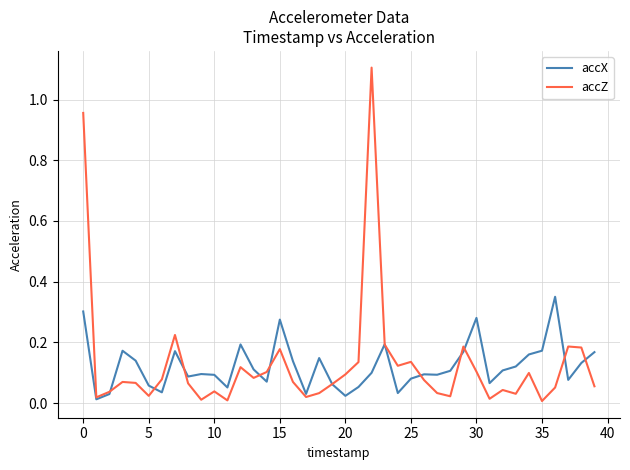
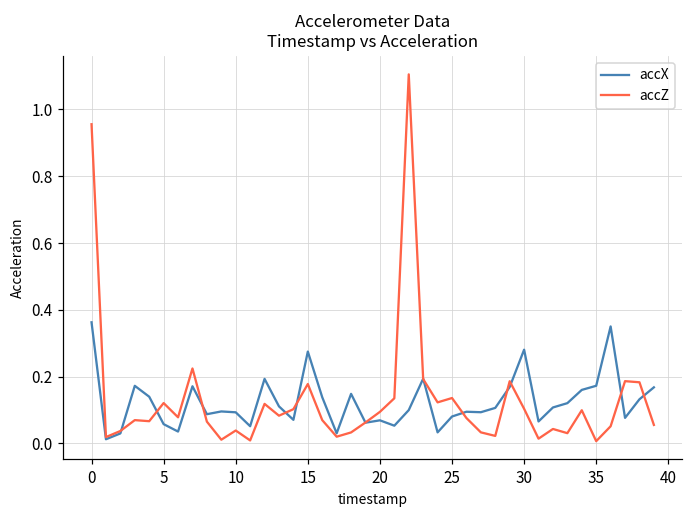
  {
    "accX": {
-     "0": 0.30,
+     "0": 0.36,
      "5": 0.06,
      "10": 0.09,
      "15": 0.28,
-     "20": 0.02,
+     "20": 0.07,
      "25": 0.08,
      "30": 0.28,
      "35": 0.17
    },
    "accZ": {
      "0": 0.96,
-     "5": 0.02,
+     "5": 0.12,
      "10": 0.04,
      "15": 0.18,
      "20": 0.09,
      "25": 0.14,
      "30": 0.10,
      "35": 0.01
    }
  }
